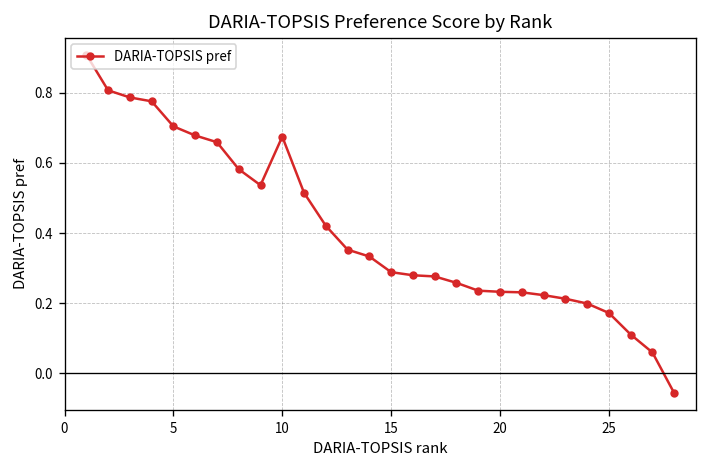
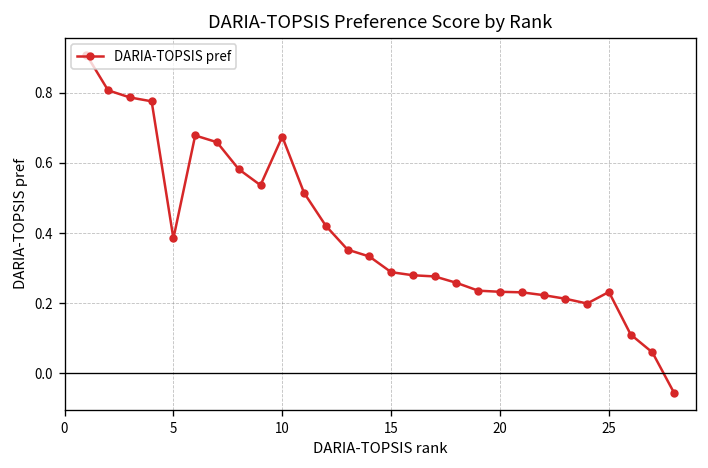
  {
-   "5": 0.70,
+   "5": 0.38,
    "10": 0.67,
    "15": 0.29,
    "20": 0.23,
-   "25": 0.17
+   "25": 0.23
  }
